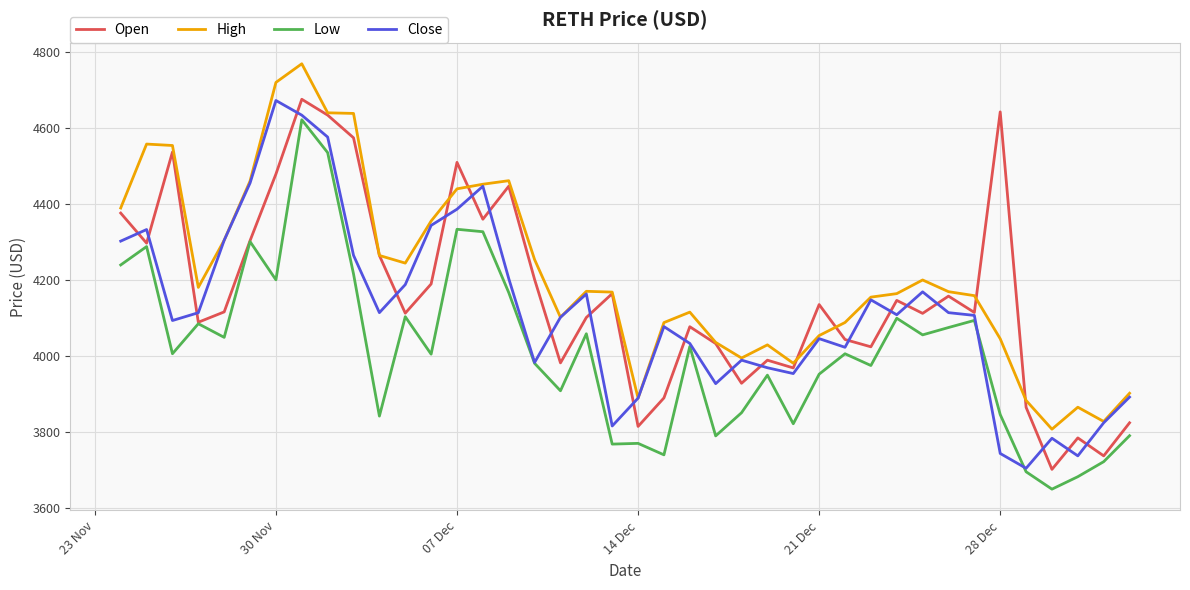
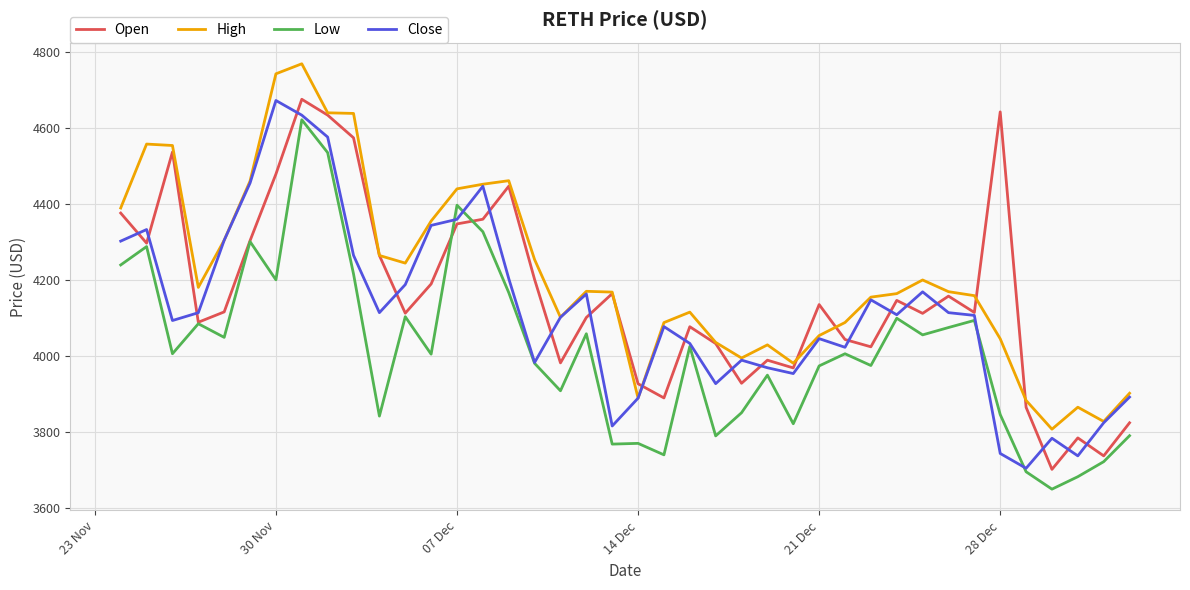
  {
    "Open": {
      "30 Nov": 4480,
-     "07 Dec": 4510,
-     "14 Dec": 3820,
+     "07 Dec": 4350,
+     "14 Dec": 3930,
      "21 Dec": 4140,
      "28 Dec": 4640
    },
    "High": {
-     "30 Nov": 4720,
+     "30 Nov": 4740,
      "07 Dec": 4440,
      "21 Dec": 4050,
      "28 Dec": 4050
    },
    "Low": {
      "30 Nov": 4200,
-     "07 Dec": 4330,
+     "07 Dec": 4400,
      "14 Dec": 3770,
-     "21 Dec": 3950,
+     "21 Dec": 3970,
      "28 Dec": 3850
    },
    "Close": {
      "30 Nov": 4670,
-     "07 Dec": 4390,
+     "07 Dec": 4360,
      "21 Dec": 4050,
      "28 Dec": 3740
    }
  }
